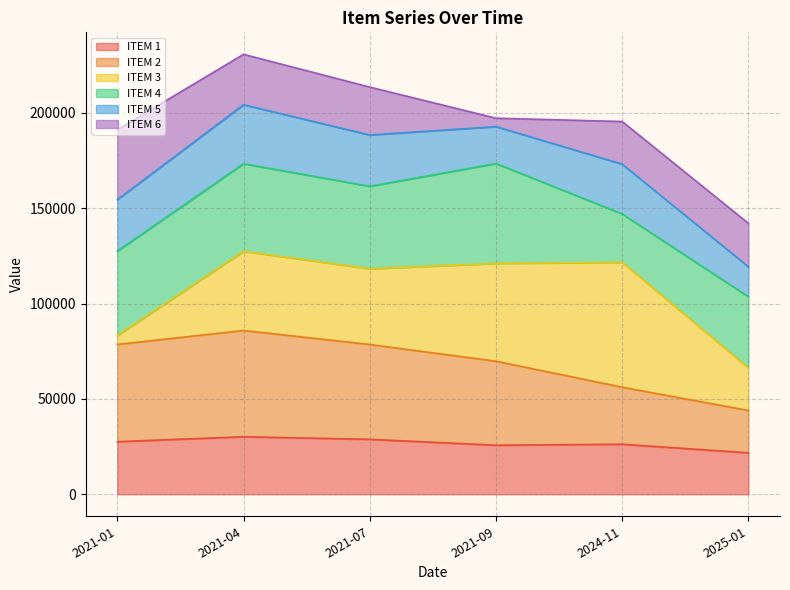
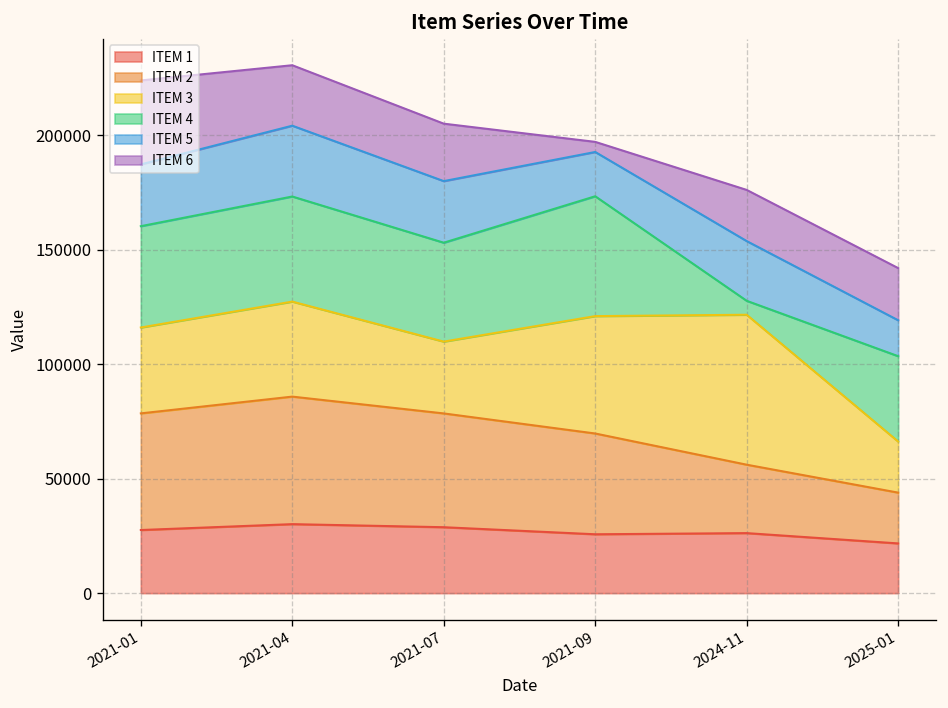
  {
    "ITEM 3": {
-     "2021-01": 5000,
+     "2021-01": 38000,
      "2021-04": 42000,
-     "2021-07": 40000,
+     "2021-07": 31000,
      "2021-09": 51000,
      "2024-11": 66000,
      "2025-01": 22000
    },
    "ITEM 4": {
      "2021-01": 44000,
      "2021-04": 46000,
      "2021-07": 43000,
      "2021-09": 52000,
-     "2024-11": 25000,
+     "2024-11": 6000,
      "2025-01": 37000
    },
    "ITEM 5": {
      "2021-01": 27000,
      "2021-04": 31000,
      "2021-07": 27000,
      "2021-09": 19000,
      "2024-11": 26000,
      "2025-01": 16000
    },
    "ITEM 6": {
      "2021-04": 26000,
      "2021-07": 25000,
      "2021-09": 4000,
      "2024-11": 22000,
      "2025-01": 23000
    }
  }
